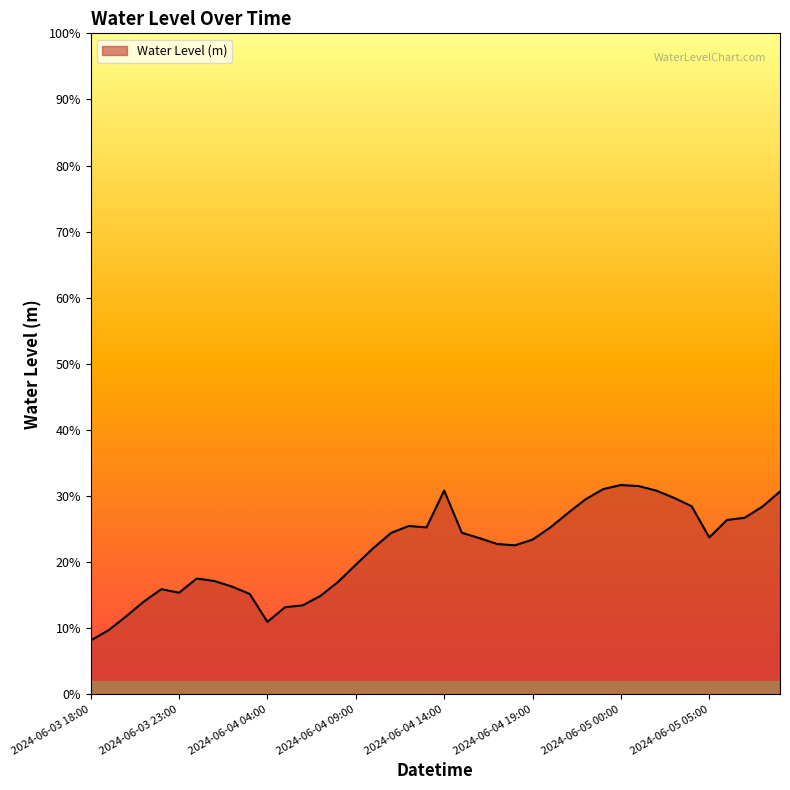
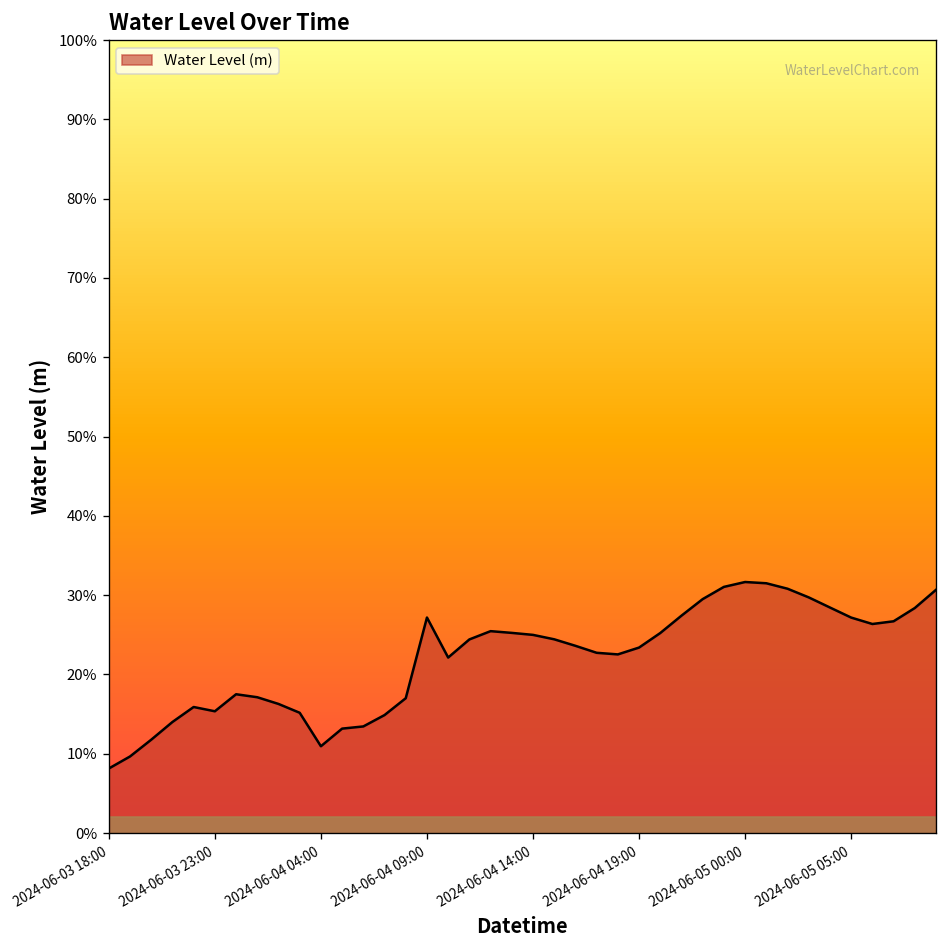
  {
    "2024-06-03 18:00": "8%",
    "2024-06-03 23:00": "15%",
    "2024-06-04 04:00": "11%",
-   "2024-06-04 09:00": "20%",
-   "2024-06-04 14:00": "31%",
+   "2024-06-04 09:00": "27%",
+   "2024-06-04 14:00": "25%",
    "2024-06-04 19:00": "23%",
    "2024-06-05 00:00": "32%",
-   "2024-06-05 05:00": "24%"
+   "2024-06-05 05:00": "27%"
  }
